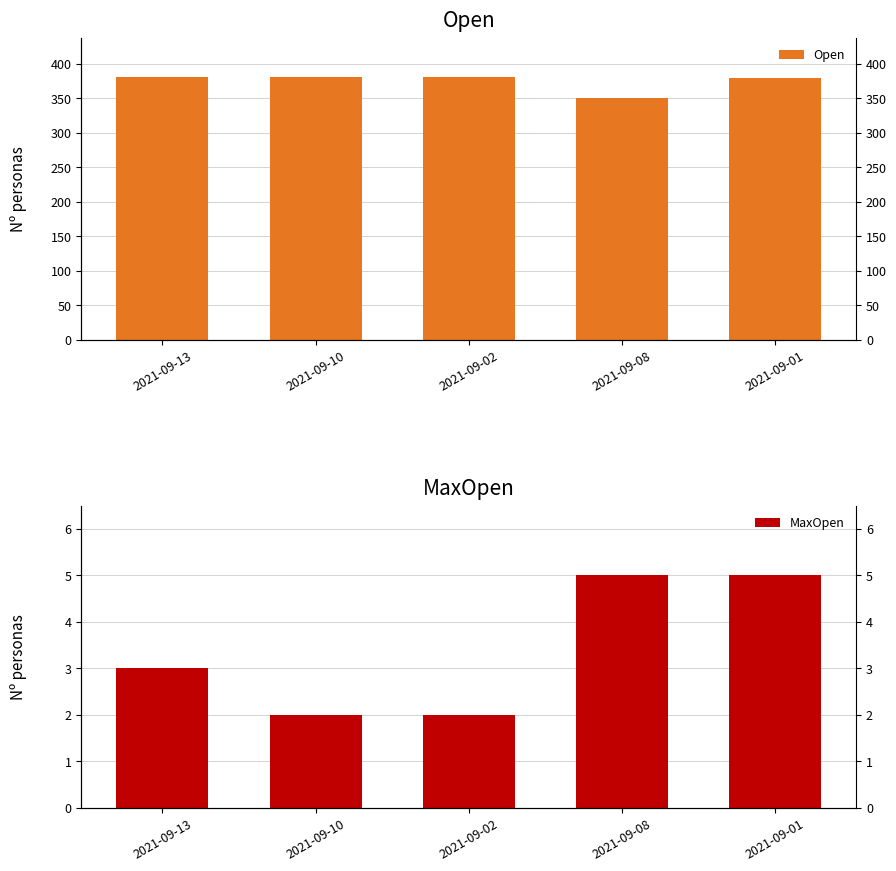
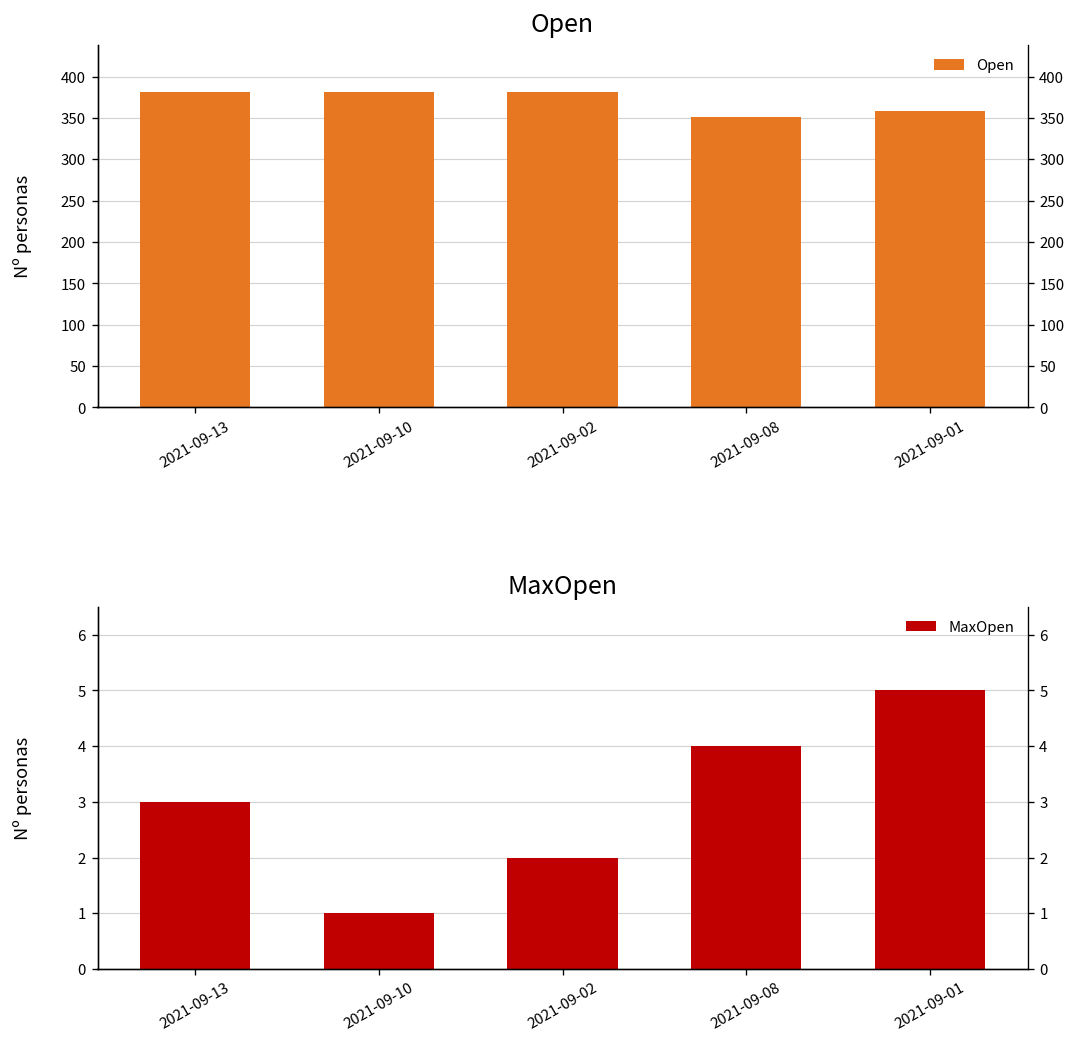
  {
    "Open": {
      "2021-09-13": 380,
      "2021-09-10": 380,
      "2021-09-02": 380,
      "2021-09-08": 350,
-     "2021-09-01": 380
+     "2021-09-01": 360
    },
    "MaxOpen": {
      "2021-09-13": 3,
-     "2021-09-10": 2,
+     "2021-09-10": 1,
      "2021-09-02": 2,
-     "2021-09-08": 5,
+     "2021-09-08": 4,
      "2021-09-01": 5
    }
  }
